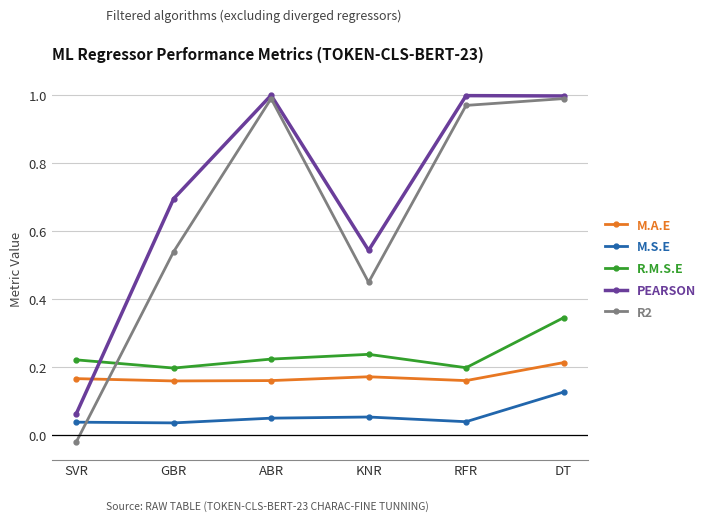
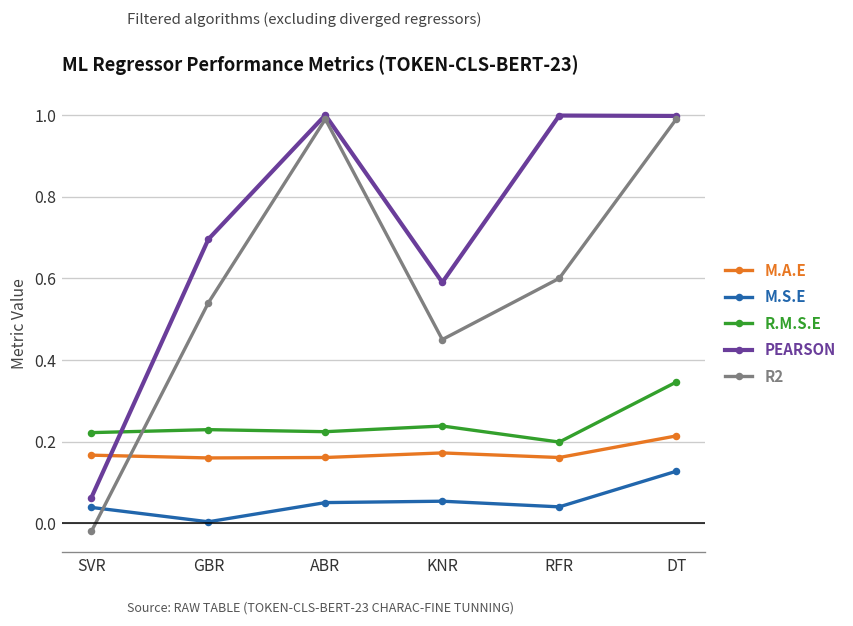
  {
    "M.A.E": {
      "SVR": 0.17,
      "GBR": 0.16,
      "ABR": 0.16,
      "KNR": 0.17,
      "RFR": 0.16,
      "DT": 0.21
    },
    "M.S.E": {
      "SVR": 0.04,
-     "GBR": 0.04,
+     "GBR": 0.00,
      "ABR": 0.05,
      "KNR": 0.05,
      "RFR": 0.04,
      "DT": 0.13
    },
    "R.M.S.E": {
      "SVR": 0.22,
-     "GBR": 0.20,
+     "GBR": 0.23,
      "ABR": 0.22,
      "KNR": 0.24,
      "RFR": 0.20,
      "DT": 0.35
    },
    "PEARSON": {
      "SVR": 0.06,
      "GBR": 0.70,
      "ABR": 1.00,
-     "KNR": 0.54,
+     "KNR": 0.59,
      "RFR": 1.00,
      "DT": 1.00
    },
    "R2": {
      "SVR": -0.02,
      "GBR": 0.54,
      "ABR": 0.99,
      "KNR": 0.45,
-     "RFR": 0.97,
+     "RFR": 0.60,
      "DT": 0.99
    }
  }
